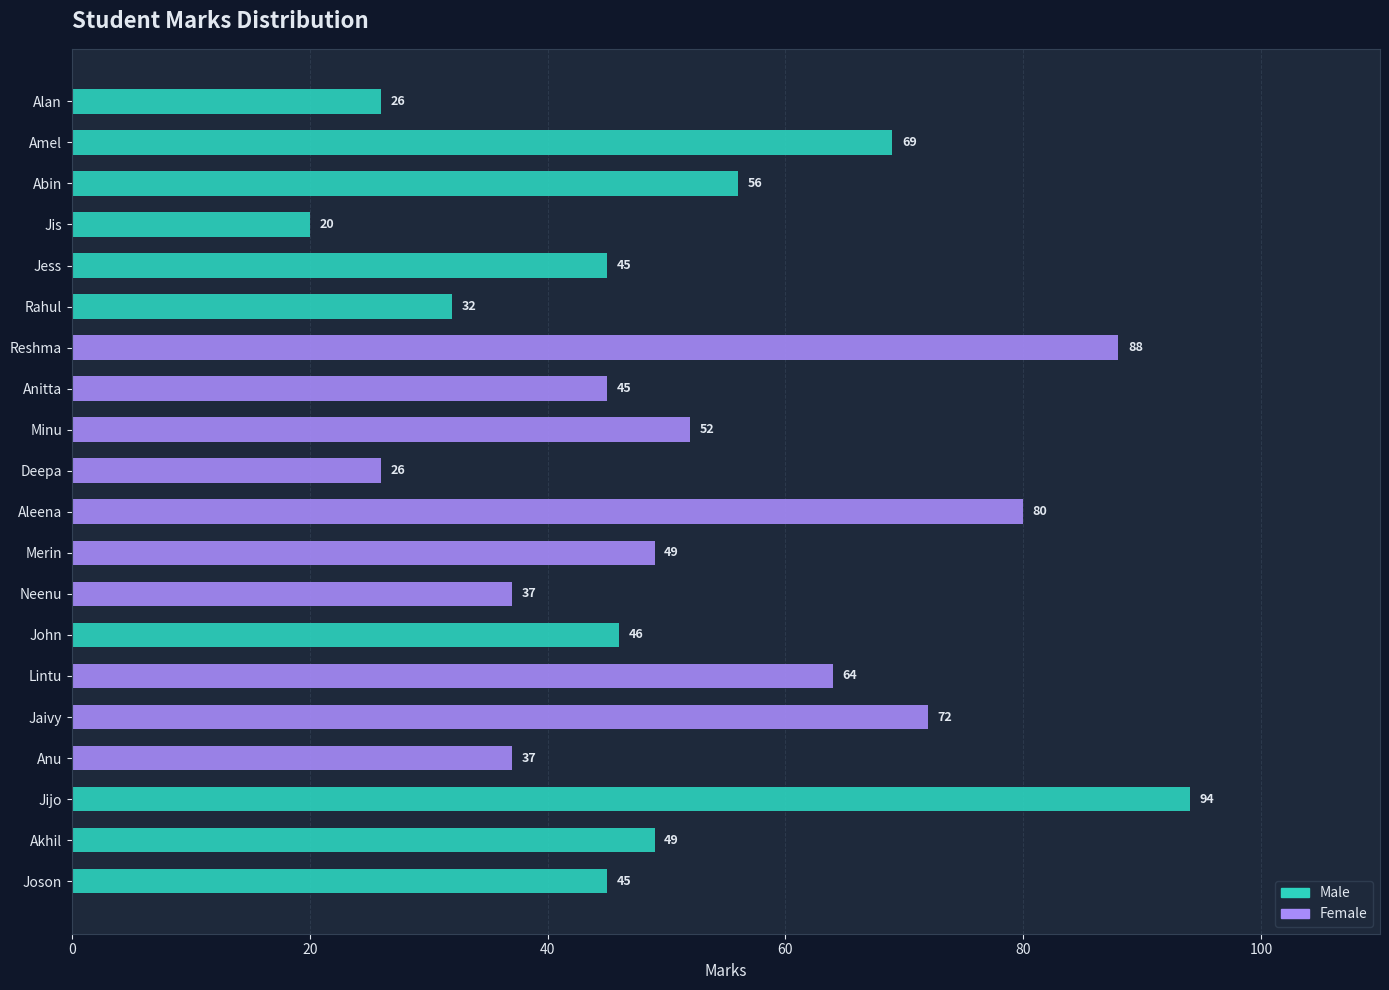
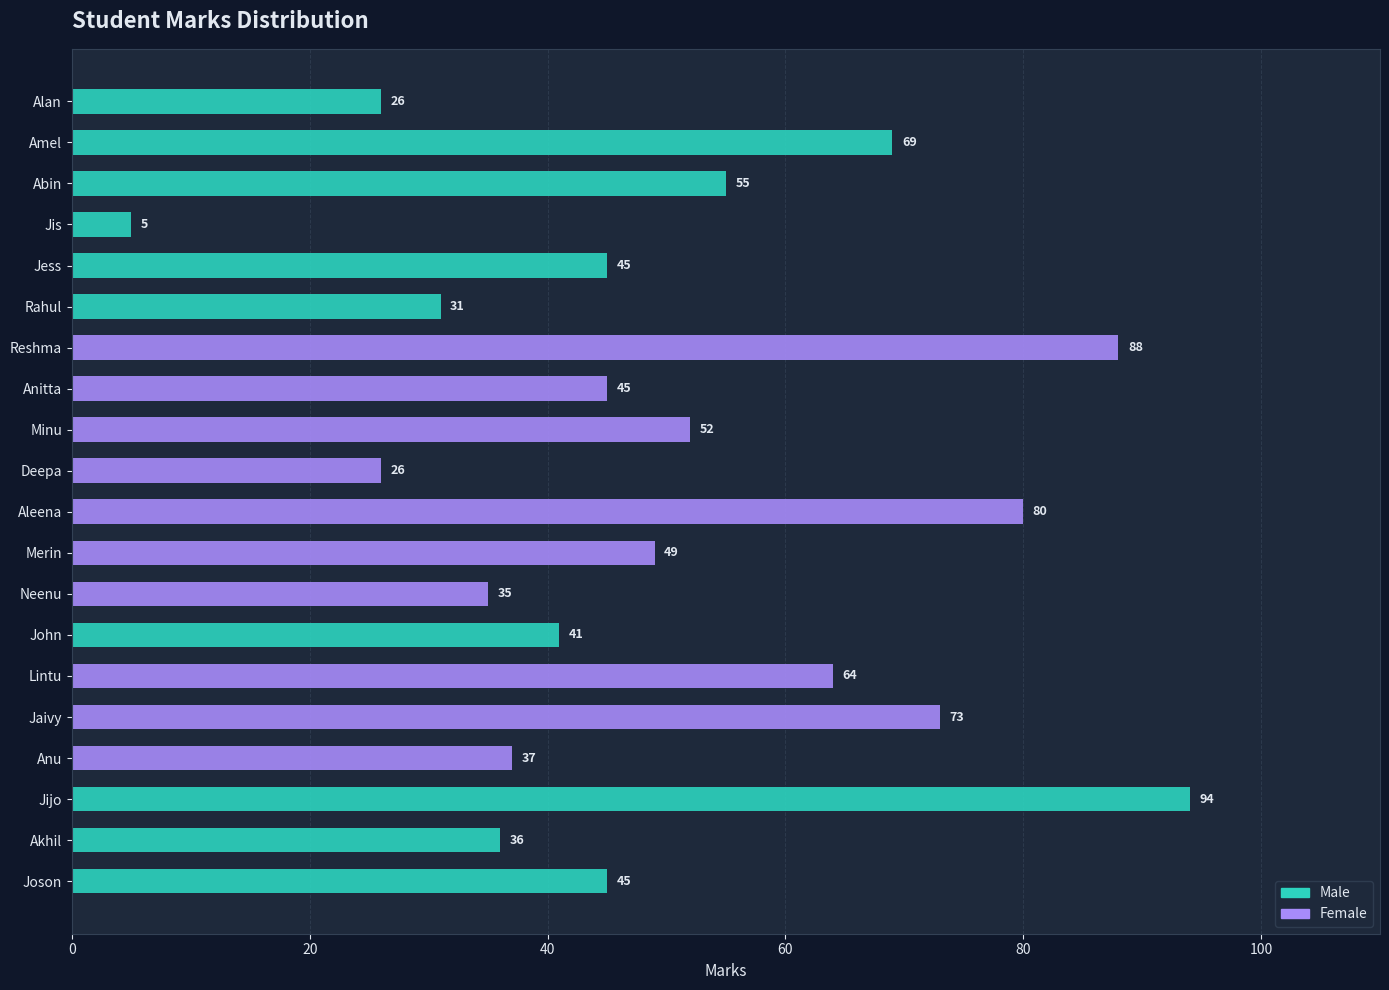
  {
    "Male": {
      "Alan": 26,
      "Amel": 69,
-     "Abin": 56,
-     "Jis": 20,
+     "Abin": 55,
+     "Jis": 5,
      "Jess": 45,
-     "Rahul": 32,
-     "John": 46,
+     "Rahul": 31,
+     "John": 41,
      "Jijo": 94,
-     "Akhil": 49,
+     "Akhil": 36,
      "Joson": 45
    },
    "Female": {
      "Reshma": 88,
      "Anitta": 45,
      "Minu": 52,
      "Deepa": 26,
      "Aleena": 80,
      "Merin": 49,
-     "Neenu": 37,
+     "Neenu": 35,
      "Lintu": 64,
-     "Jaivy": 72,
+     "Jaivy": 73,
      "Anu": 37
    }
  }
